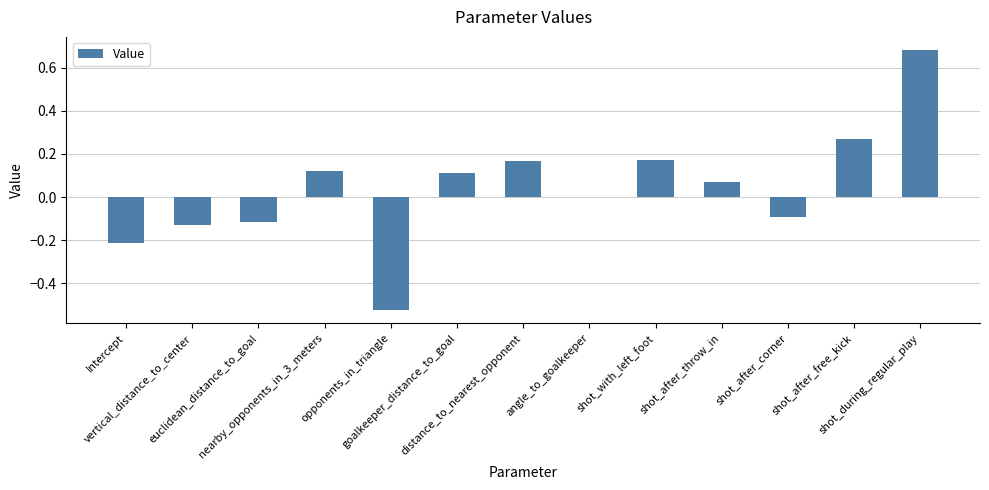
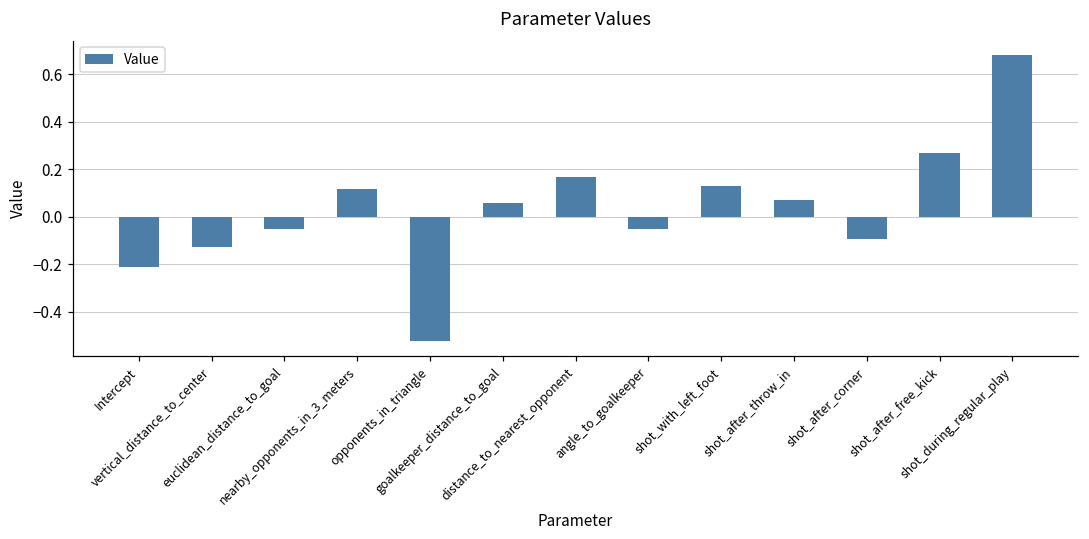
  {
    "Intercept": -0.21,
    "vertical_distance_to_center": -0.13,
-   "euclidean_distance_to_goal": -0.11,
+   "euclidean_distance_to_goal": -0.05,
    "nearby_opponents_in_3_meters": 0.12,
    "opponents_in_triangle": -0.52,
-   "goalkeeper_distance_to_goal": 0.11,
+   "goalkeeper_distance_to_goal": 0.06,
    "distance_to_nearest_opponent": 0.17,
-   "angle_to_goalkeeper": 0.00,
-   "shot_with_left_foot": 0.17,
+   "angle_to_goalkeeper": -0.05,
+   "shot_with_left_foot": 0.13,
    "shot_after_throw_in": 0.07,
    "shot_after_corner": -0.09,
    "shot_after_free_kick": 0.27,
    "shot_during_regular_play": 0.68
  }
